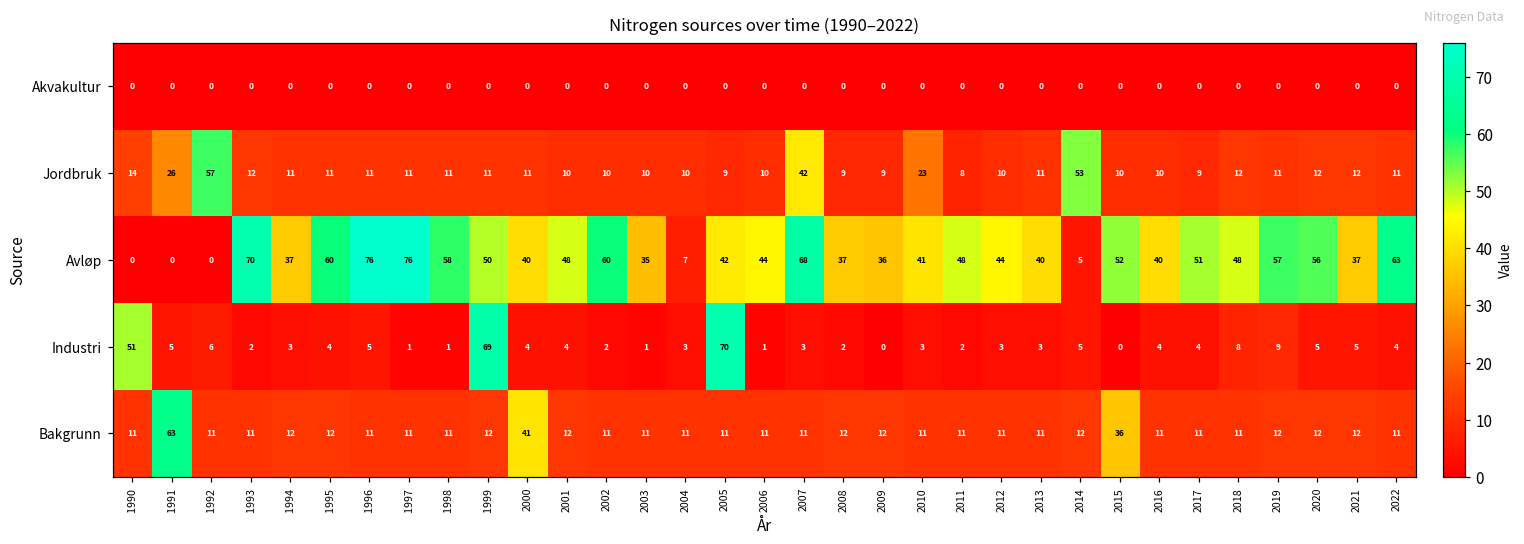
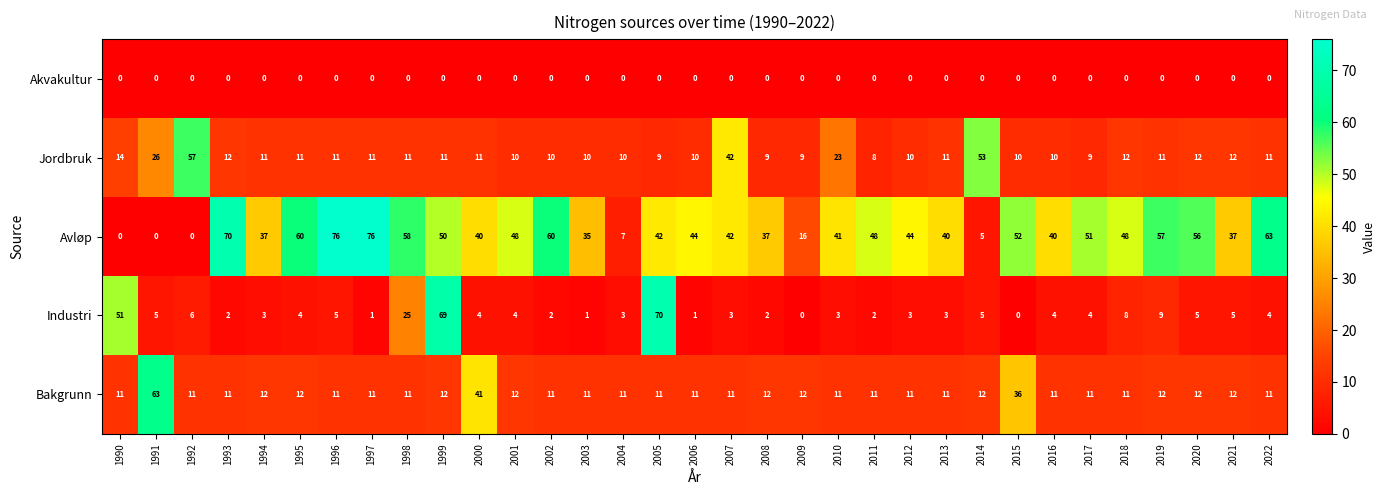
  {
    "Akvakultur": {
      "1990": 0,
      "1991": 0,
      "1992": 0,
      "1993": 0,
      "1994": 0,
      "1995": 0,
      "1996": 0,
      "1997": 0,
      "1998": 0,
      "1999": 0,
      "2000": 0,
      "2001": 0,
      "2002": 0,
      "2003": 0,
      "2004": 0,
      "2005": 0,
      "2006": 0,
      "2007": 0,
      "2008": 0,
      "2009": 0,
      "2010": 0,
      "2011": 0,
      "2012": 0,
      "2013": 0,
      "2014": 0,
      "2015": 0,
      "2016": 0,
      "2017": 0,
      "2018": 0,
      "2019": 0,
      "2020": 0,
      "2021": 0,
      "2022": 0
    },
    "Jordbruk": {
      "1990": 14,
      "1991": 26,
      "1992": 57,
      "1993": 12,
      "1994": 11,
      "1995": 11,
      "1996": 11,
      "1997": 11,
      "1998": 11,
      "1999": 11,
      "2000": 11,
      "2001": 10,
      "2002": 10,
      "2003": 10,
      "2004": 10,
      "2005": 9,
      "2006": 10,
      "2007": 42,
      "2008": 9,
      "2009": 9,
      "2010": 23,
      "2011": 8,
      "2012": 10,
      "2013": 11,
      "2014": 53,
      "2015": 10,
      "2016": 10,
      "2017": 9,
      "2018": 12,
      "2019": 11,
      "2020": 12,
      "2021": 12,
      "2022": 11
    },
    "Avløp": {
      "1990": 0,
      "1991": 0,
      "1992": 0,
      "1993": 70,
      "1994": 37,
      "1995": 60,
      "1996": 76,
      "1997": 76,
      "1998": 58,
      "1999": 50,
      "2000": 40,
      "2001": 48,
      "2002": 60,
      "2003": 35,
      "2004": 7,
      "2005": 42,
      "2006": 44,
-     "2007": 68,
+     "2007": 42,
      "2008": 37,
-     "2009": 36,
+     "2009": 16,
      "2010": 41,
      "2011": 48,
      "2012": 44,
      "2013": 40,
      "2014": 5,
      "2015": 52,
      "2016": 40,
      "2017": 51,
      "2018": 48,
      "2019": 57,
      "2020": 56,
      "2021": 37,
      "2022": 63
    },
    "Industri": {
      "1990": 51,
      "1991": 5,
      "1992": 6,
      "1993": 2,
      "1994": 3,
      "1995": 4,
      "1996": 5,
      "1997": 1,
-     "1998": 1,
+     "1998": 25,
      "1999": 69,
      "2000": 4,
      "2001": 4,
      "2002": 2,
      "2003": 1,
      "2004": 3,
      "2005": 70,
      "2006": 1,
      "2007": 3,
      "2008": 2,
      "2009": 0,
      "2010": 3,
      "2011": 2,
      "2012": 3,
      "2013": 3,
      "2014": 5,
      "2015": 0,
      "2016": 4,
      "2017": 4,
      "2018": 8,
      "2019": 9,
      "2020": 5,
      "2021": 5,
      "2022": 4
    },
    "Bakgrunn": {
      "1990": 11,
      "1991": 63,
      "1992": 11,
      "1993": 11,
      "1994": 12,
      "1995": 12,
      "1996": 11,
      "1997": 11,
      "1998": 11,
      "1999": 12,
      "2000": 41,
      "2001": 12,
      "2002": 11,
      "2003": 11,
      "2004": 11,
      "2005": 11,
      "2006": 11,
      "2007": 11,
      "2008": 12,
      "2009": 12,
      "2010": 11,
      "2011": 11,
      "2012": 11,
      "2013": 11,
      "2014": 12,
      "2015": 36,
      "2016": 11,
      "2017": 11,
      "2018": 11,
      "2019": 12,
      "2020": 12,
      "2021": 12,
      "2022": 11
    }
  }
